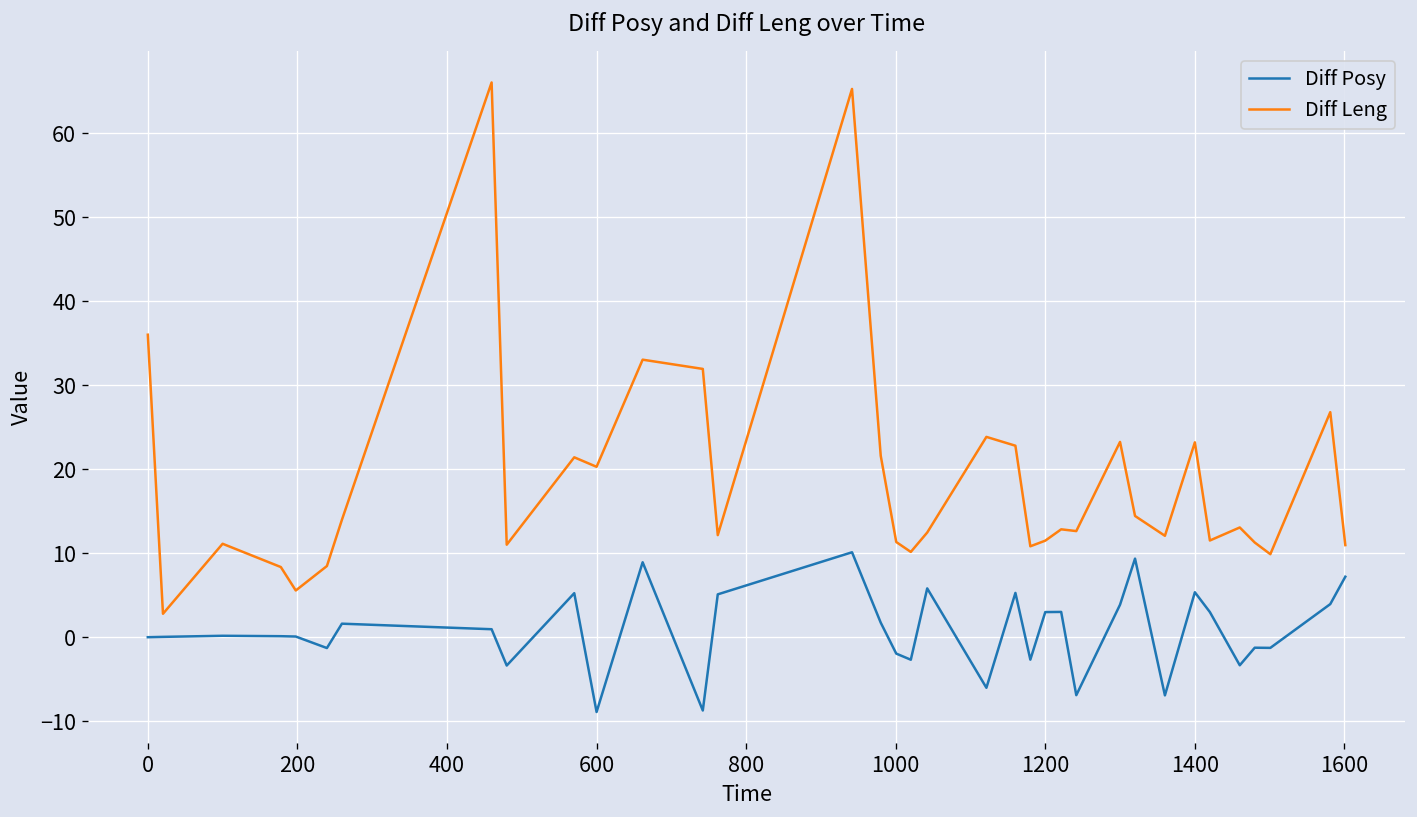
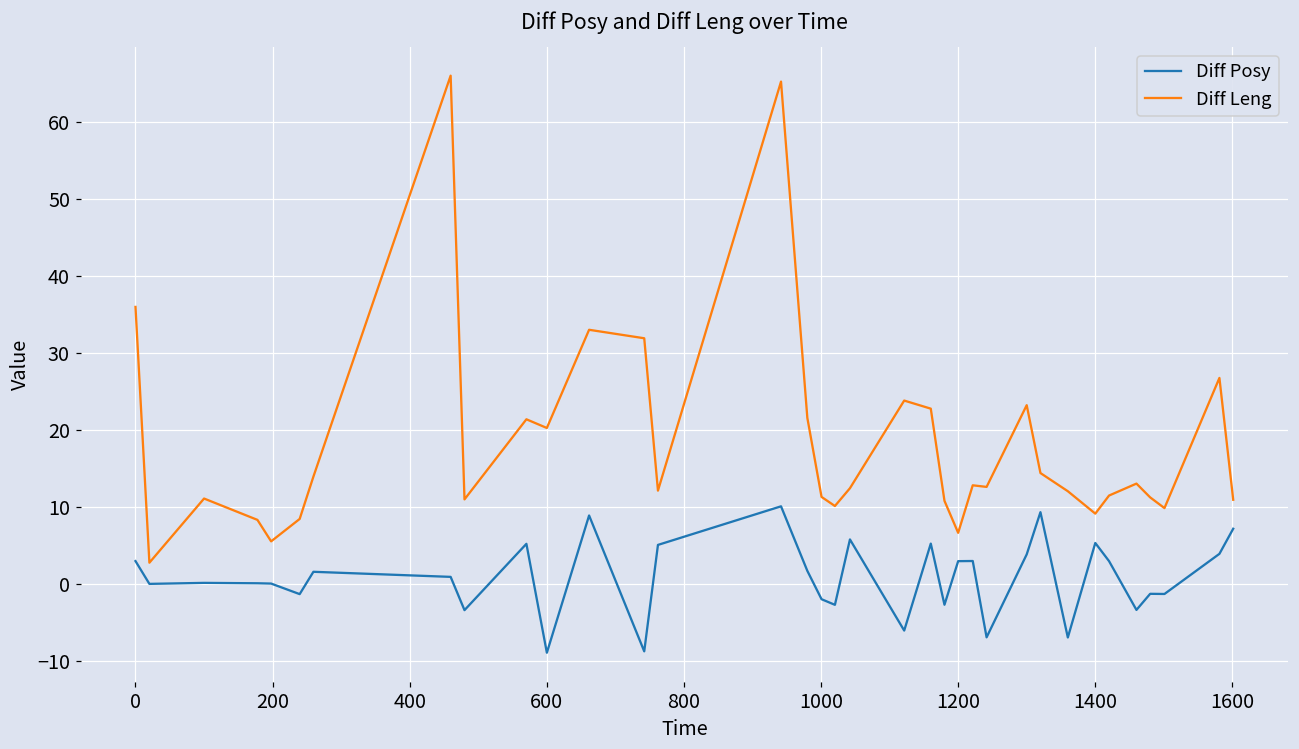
  {
    "Diff Posy": {
-     "0": 0,
+     "0": 3,
      "600": -9,
      "1200": 3,
      "1400": 5
    },
    "Diff Leng": {
      "0": 36,
      "600": 20,
-     "1200": 11,
-     "1400": 23
+     "1200": 7,
+     "1400": 9
    }
  }
